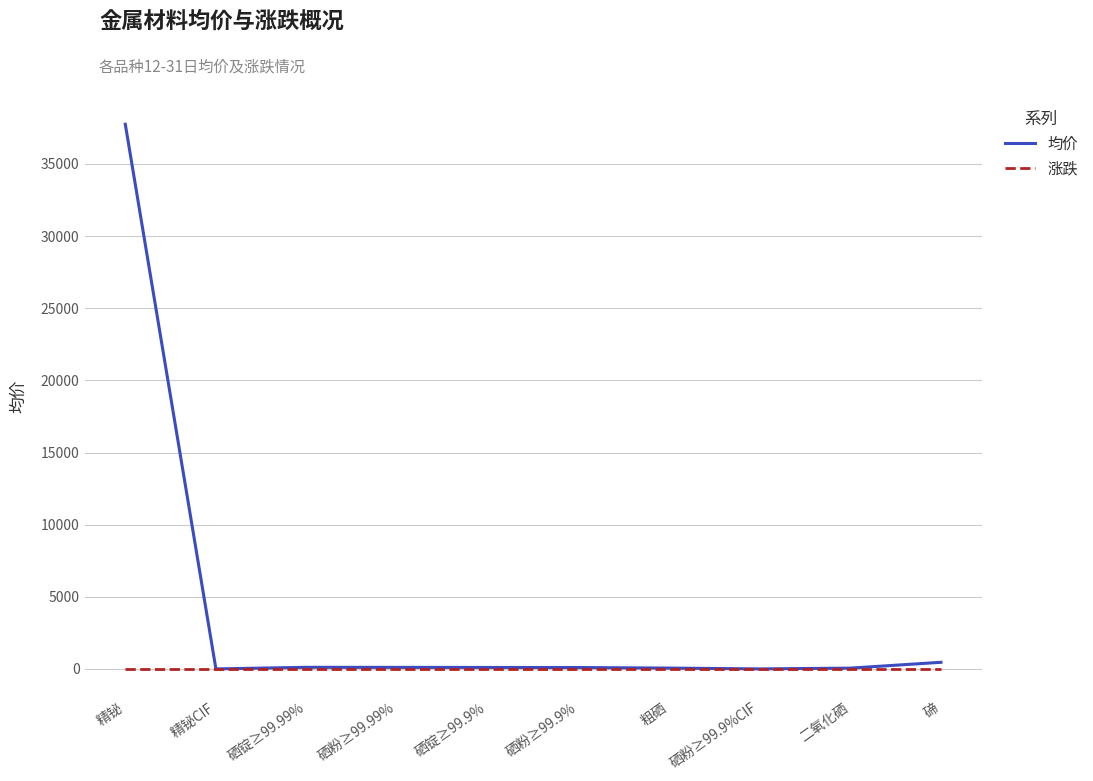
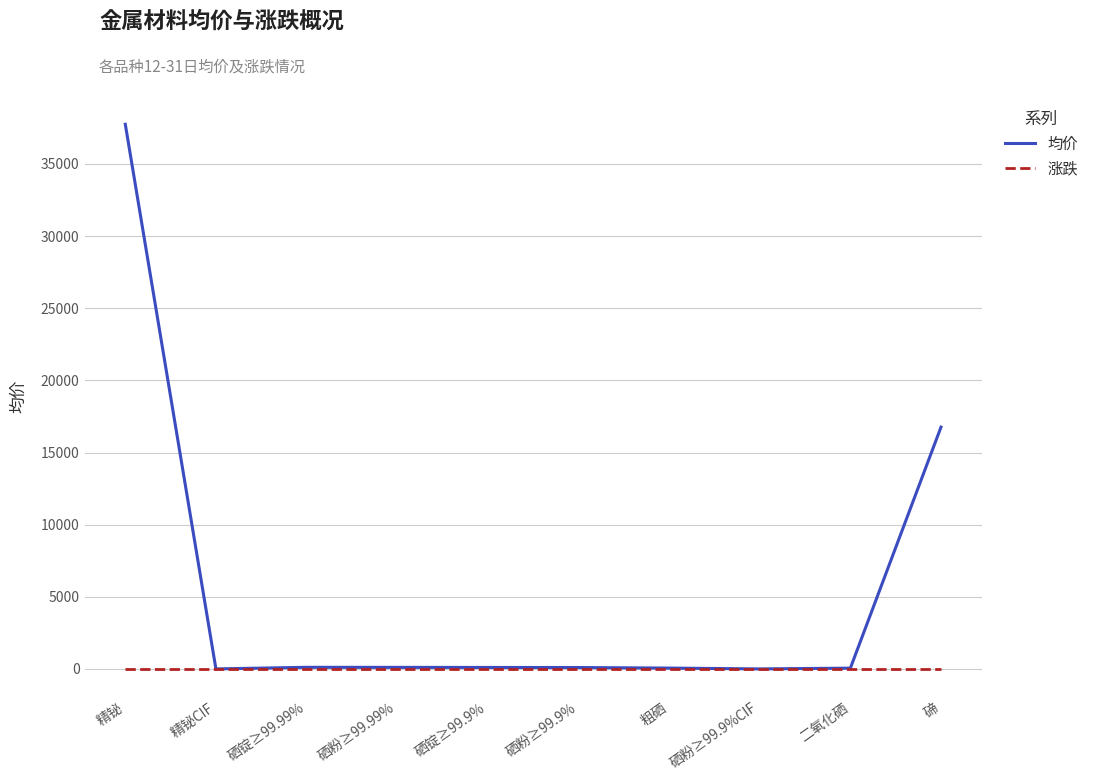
  {
    "均价": {
      "精铋": 37800,
-     "碲": 500
+     "碲": 16800
    },
    "涨跌": {
      "精铋": 0,
      "碲": 0
    }
  }
